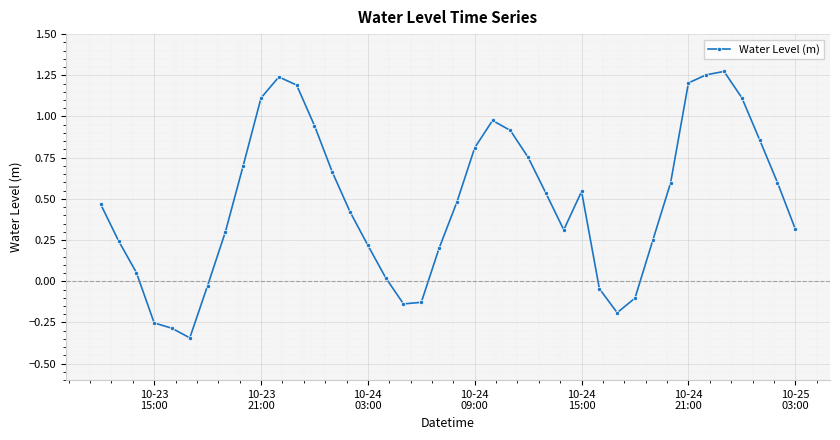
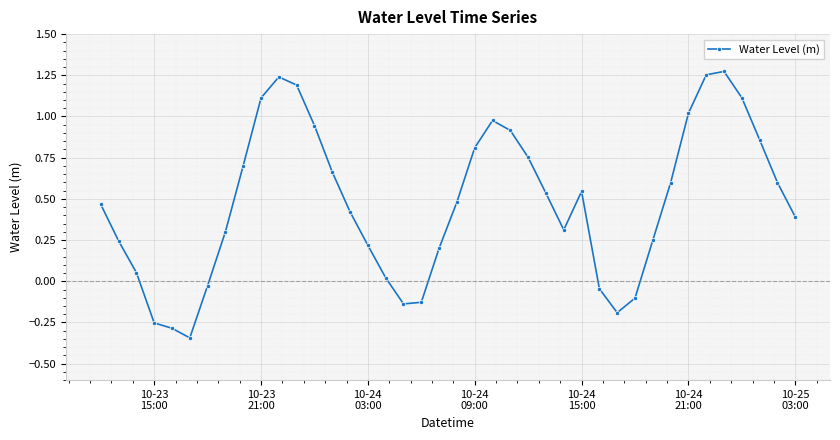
  {
    "10-23 15:00": -0.25,
    "10-23 21:00": 1.11,
    "10-24 03:00": 0.22,
    "10-24 09:00": 0.81,
    "10-24 15:00": 0.55,
-   "10-24 21:00": 1.20,
-   "10-25 03:00": 0.32
+   "10-24 21:00": 1.02,
+   "10-25 03:00": 0.39
  }
